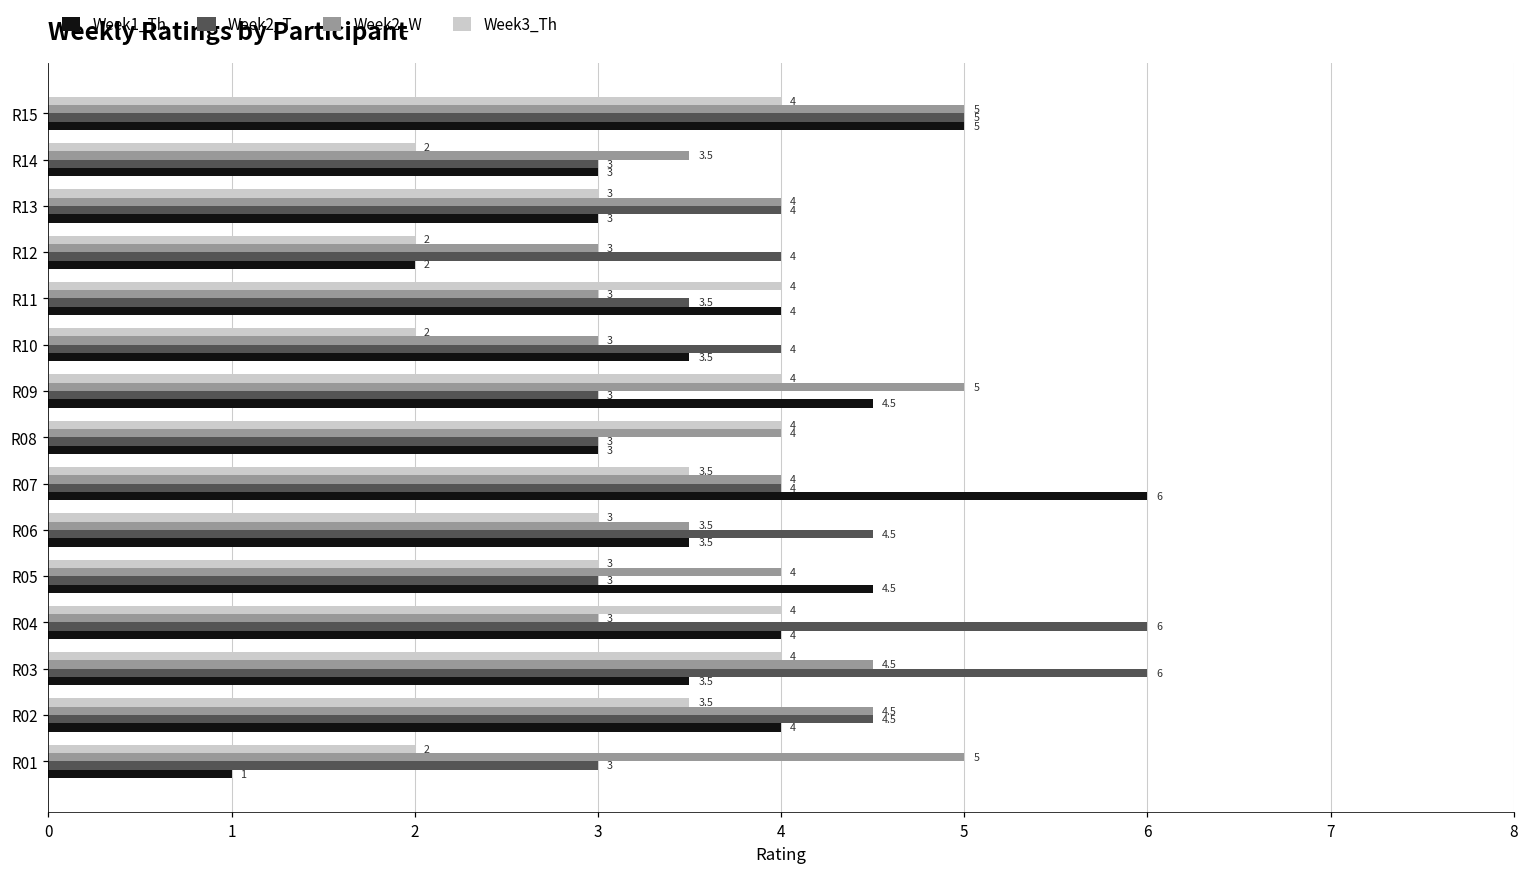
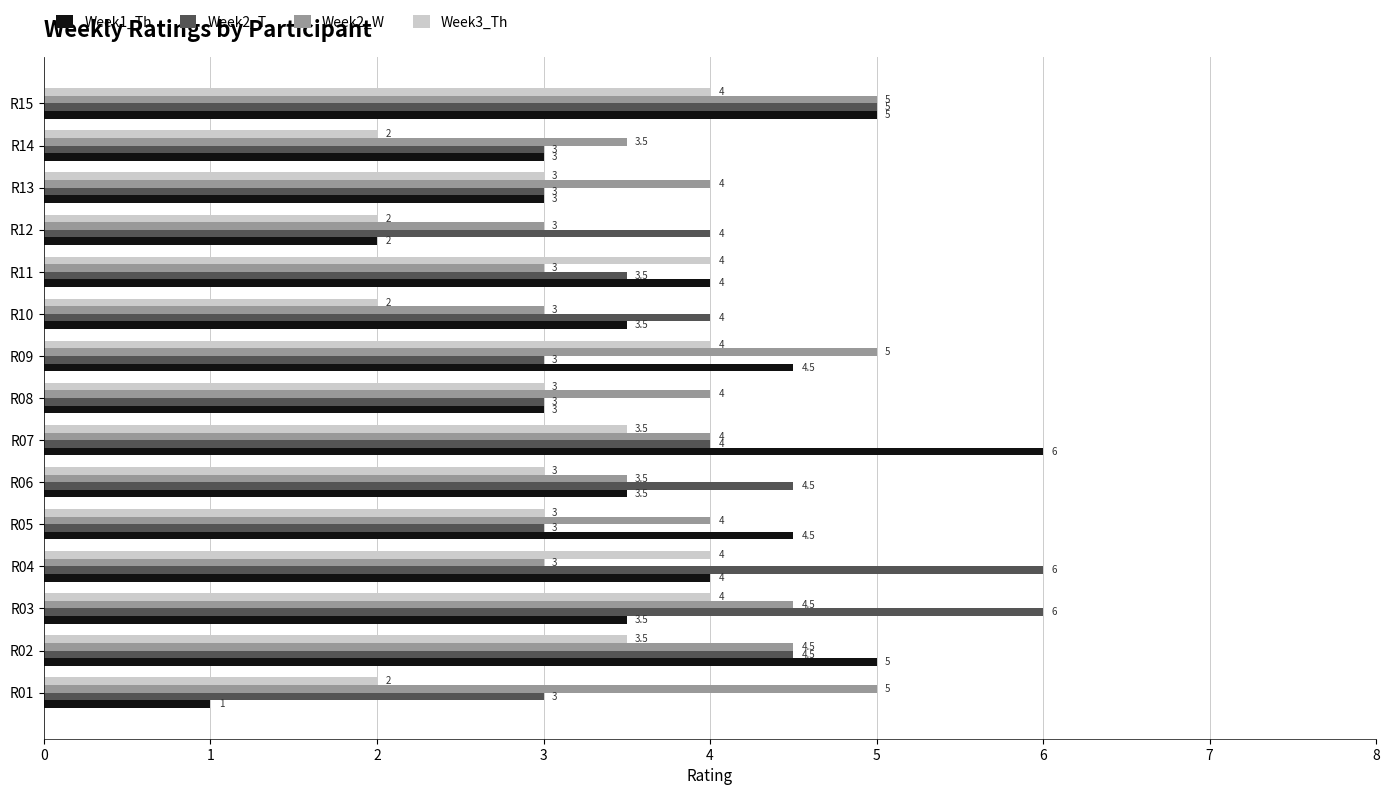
  {
    "Week1_Th": {
      "R12": 2,
      "R11": 4,
      "R10": 3.5,
      "R09": 4.5,
      "R07": 6,
      "R06": 3.5,
      "R05": 4.5,
      "R04": 4,
      "R03": 3.5,
-     "R02": 4,
+     "R02": 5,
      "R01": 1
    },
    "Week2_T": {
-     "R13": 4,
+     "R13": 3,
      "R12": 4,
      "R11": 3.5,
      "R10": 4,
      "R09": 3,
      "R06": 4.5,
      "R05": 3,
      "R04": 6,
      "R03": 6,
      "R01": 3
    },
    "Week2_W": {
      "R14": 3.5,
      "R13": 4,
      "R12": 3,
      "R11": 3,
      "R10": 3,
      "R09": 5,
      "R08": 4,
      "R06": 3.5,
      "R05": 4,
      "R04": 3,
      "R03": 4.5,
      "R01": 5
    },
    "Week3_Th": {
      "R15": 4,
      "R14": 2,
      "R13": 3,
      "R12": 2,
      "R11": 4,
      "R10": 2,
      "R09": 4,
-     "R08": 4,
+     "R08": 3,
      "R07": 3.5,
      "R06": 3,
      "R05": 3,
      "R04": 4,
      "R03": 4,
      "R02": 3.5,
      "R01": 2
    }
  }
